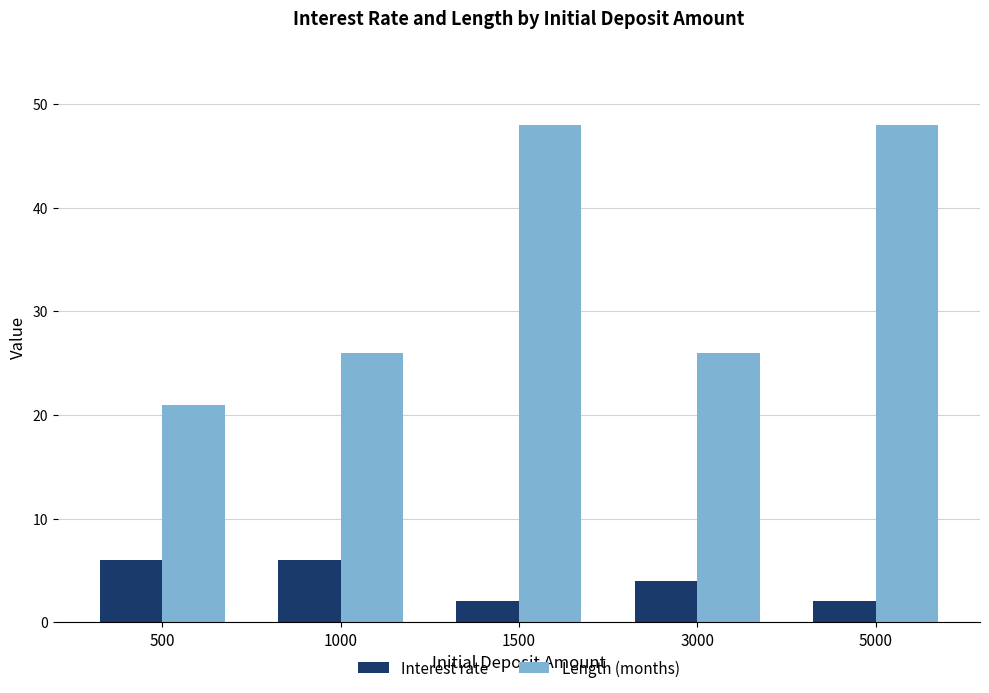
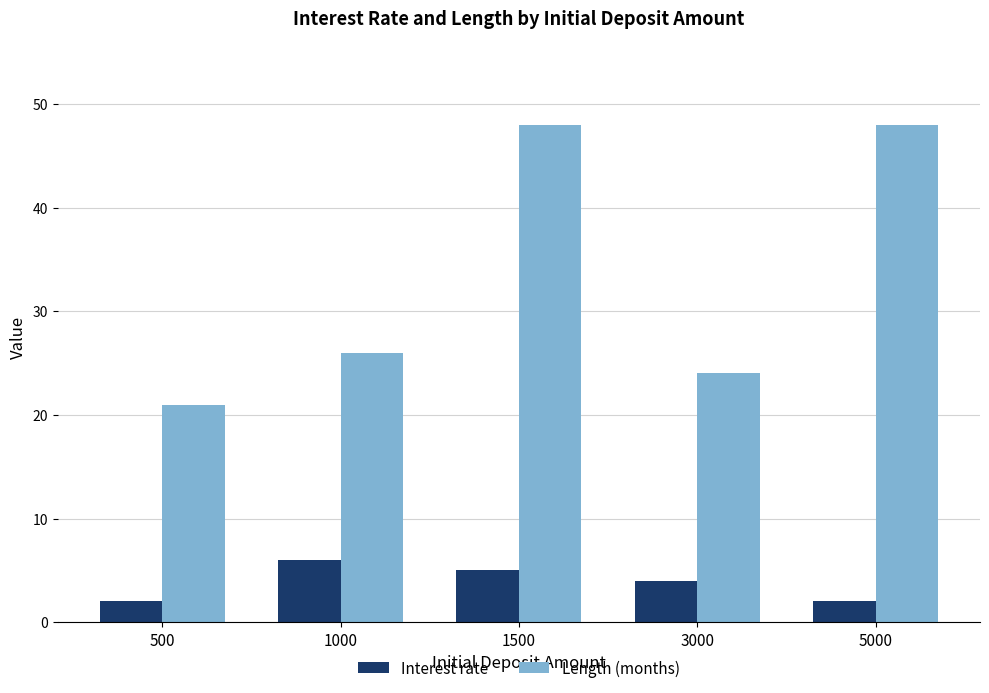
  {
    "Interest rate": {
-     "500": 6,
+     "500": 2,
      "1000": 6,
-     "1500": 2,
+     "1500": 5,
      "3000": 4,
      "5000": 2
    },
    "Length (months)": {
      "500": 21,
      "1000": 26,
      "1500": 48,
-     "3000": 26,
+     "3000": 24,
      "5000": 48
    }
  }
